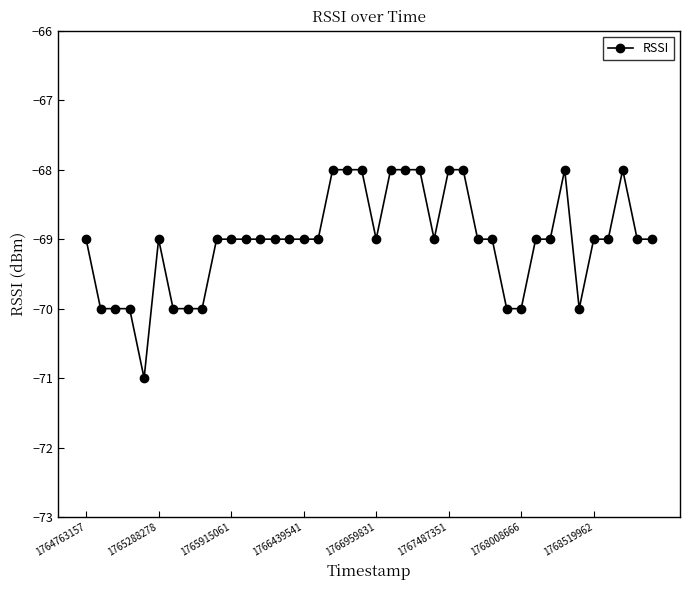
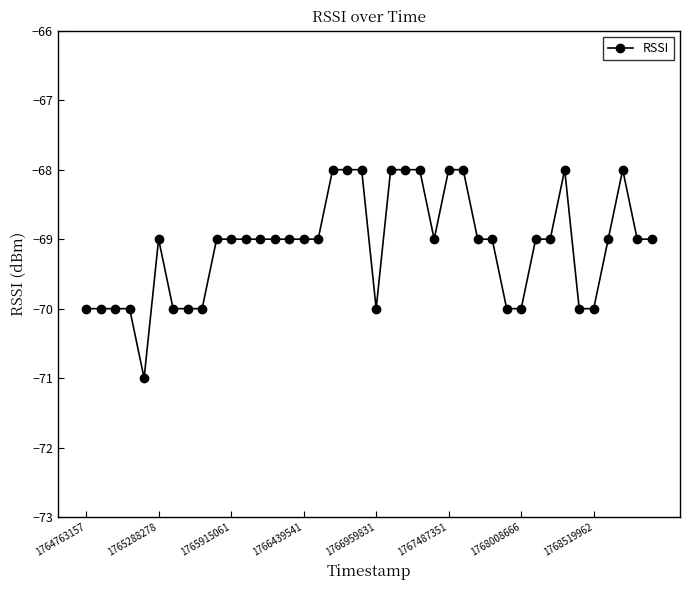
  {
-   "1764763157": -69,
+   "1764763157": -70,
    "1765288278": -69,
    "1765915061": -69,
    "1766439541": -69,
-   "1766959831": -69,
+   "1766959831": -70,
    "1767487351": -68,
    "1768008666": -70,
-   "1768519962": -69
+   "1768519962": -70
  }
